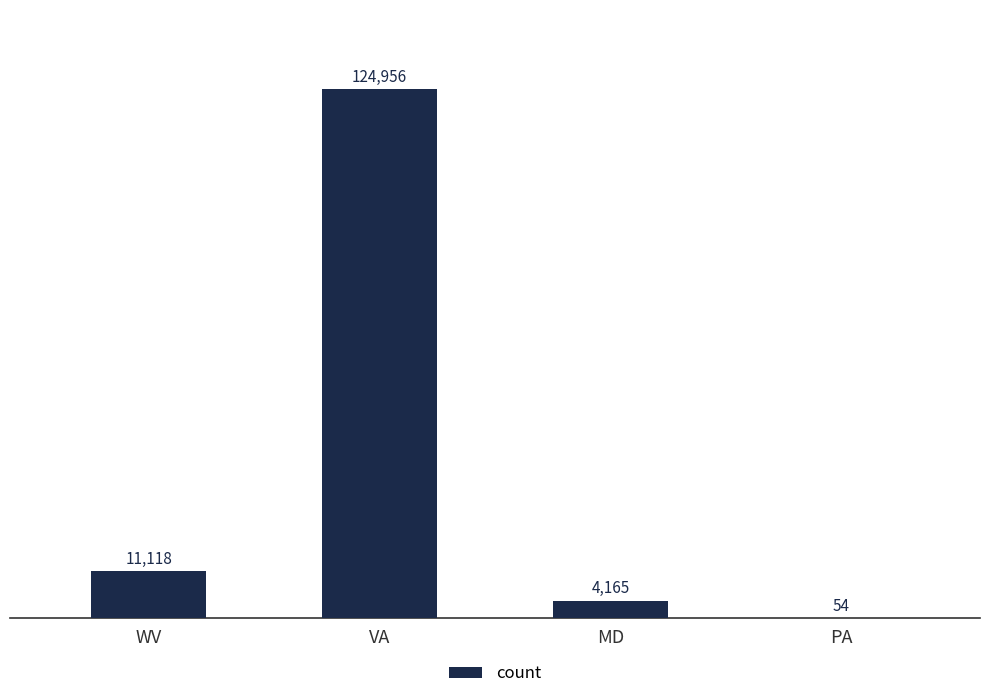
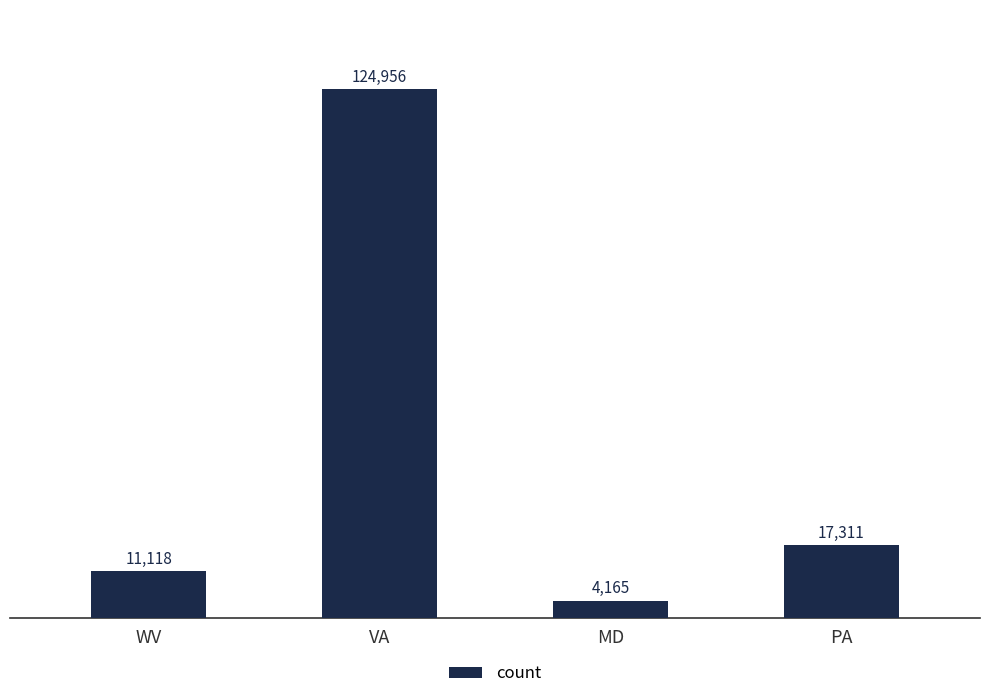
  {
    "WV": "11,118",
    "VA": "124,956",
    "MD": "4,165",
-   "PA": "54"
+   "PA": "17,311"
  }
